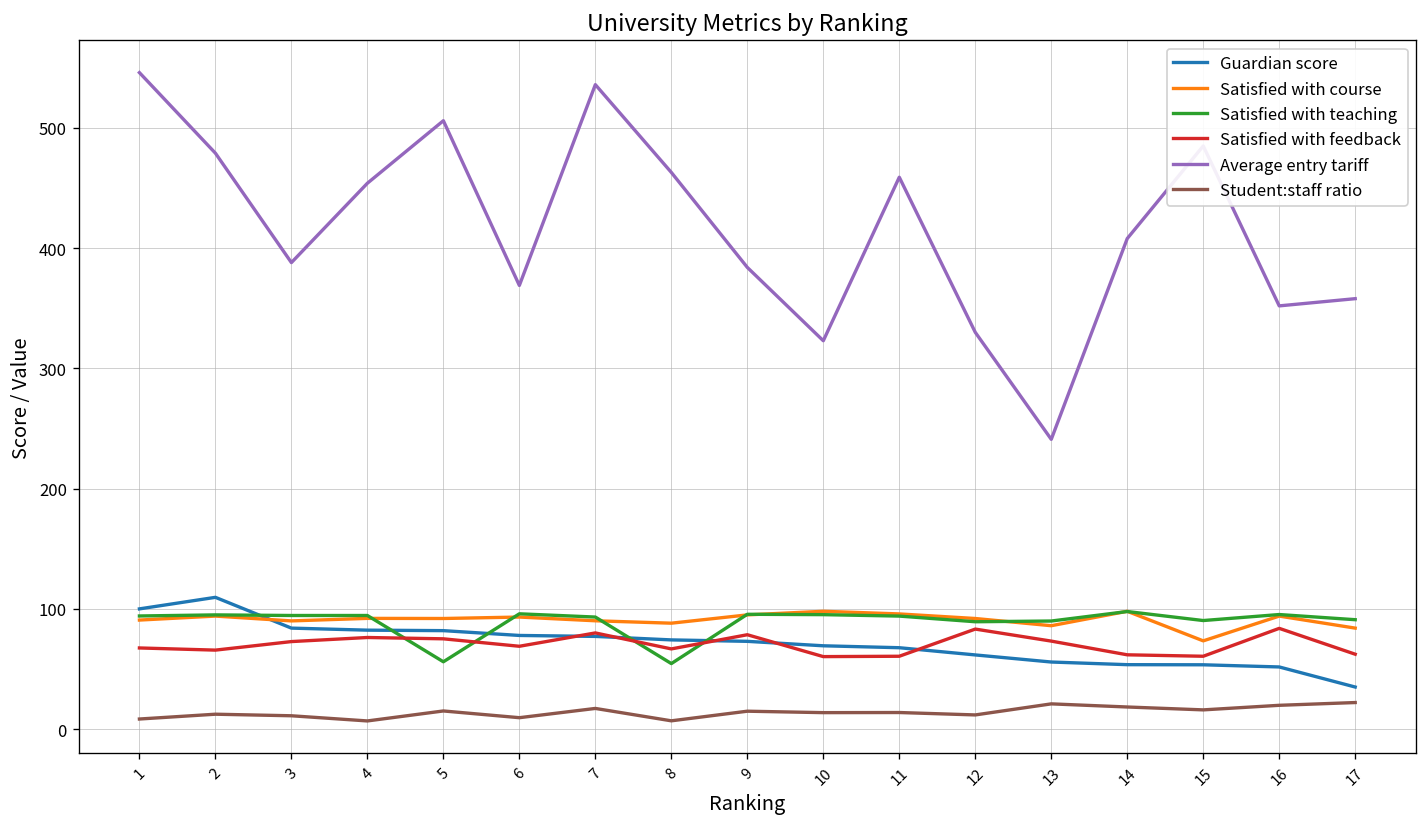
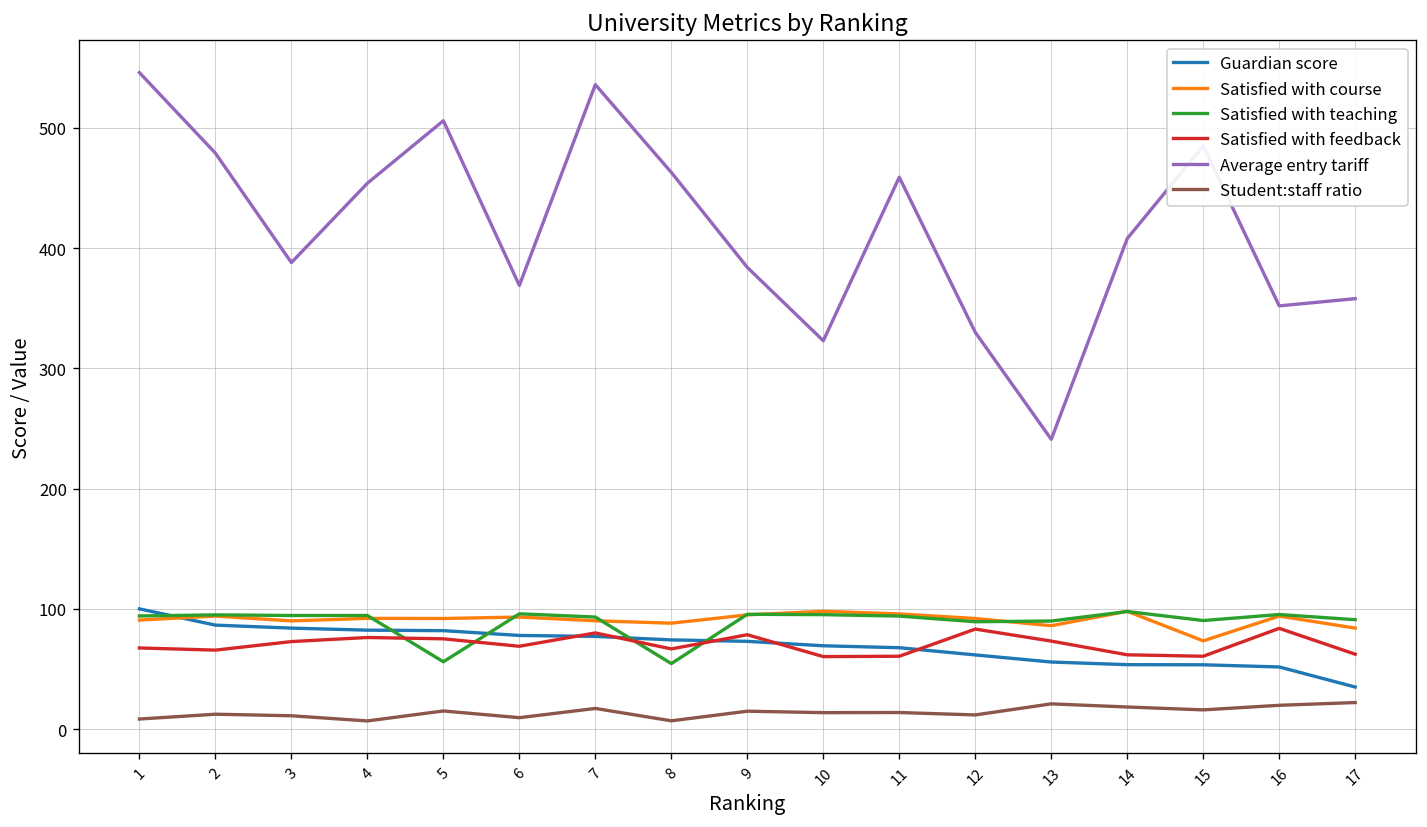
  {
    "Guardian score": {
      "1": 100,
-     "2": 110,
+     "2": 87,
      "3": 84,
      "4": 82,
      "5": 82,
      "6": 78,
      "7": 77,
      "8": 74,
      "9": 73,
      "10": 69,
      "11": 68,
      "12": 62,
      "13": 56,
      "14": 54,
      "15": 54,
      "16": 52,
      "17": 35
    },
    "Satisfied with course": {
      "1": 91,
      "3": 90,
      "5": 92,
      "6": 93,
      "7": 90,
      "8": 88,
      "10": 98,
      "12": 92,
      "13": 86,
      "15": 73,
      "17": 84
    },
    "Satisfied with teaching": {
      "1": 94,
      "3": 95,
      "5": 56,
      "6": 96,
      "7": 93,
      "8": 55,
      "10": 95,
      "12": 89,
      "13": 90,
      "15": 90,
      "17": 91
    },
    "Satisfied with feedback": {
      "1": 68,
      "2": 66,
      "3": 73,
      "4": 76,
      "5": 75,
      "6": 69,
      "7": 80,
      "8": 67,
      "9": 79,
      "10": 60,
      "11": 61,
      "12": 83,
      "13": 73,
      "14": 62,
      "15": 61,
      "16": 84,
      "17": 62
    },
    "Average entry tariff": {
      "1": 546,
      "2": 479,
      "3": 388,
      "4": 454,
      "5": 506,
      "6": 369,
      "7": 536,
      "8": 463,
      "9": 384,
      "10": 323,
      "11": 459,
      "12": 330,
      "13": 241,
      "14": 408,
      "16": 352,
      "17": 358
    },
    "Student:staff ratio": {
      "1": 8,
      "2": 12,
      "3": 11,
      "4": 7,
      "5": 15,
      "6": 10,
      "7": 17,
      "8": 7,
      "9": 15,
      "10": 14,
      "11": 14,
      "12": 12,
      "13": 21,
      "14": 18,
      "15": 16,
      "16": 20,
      "17": 22
    }
  }
